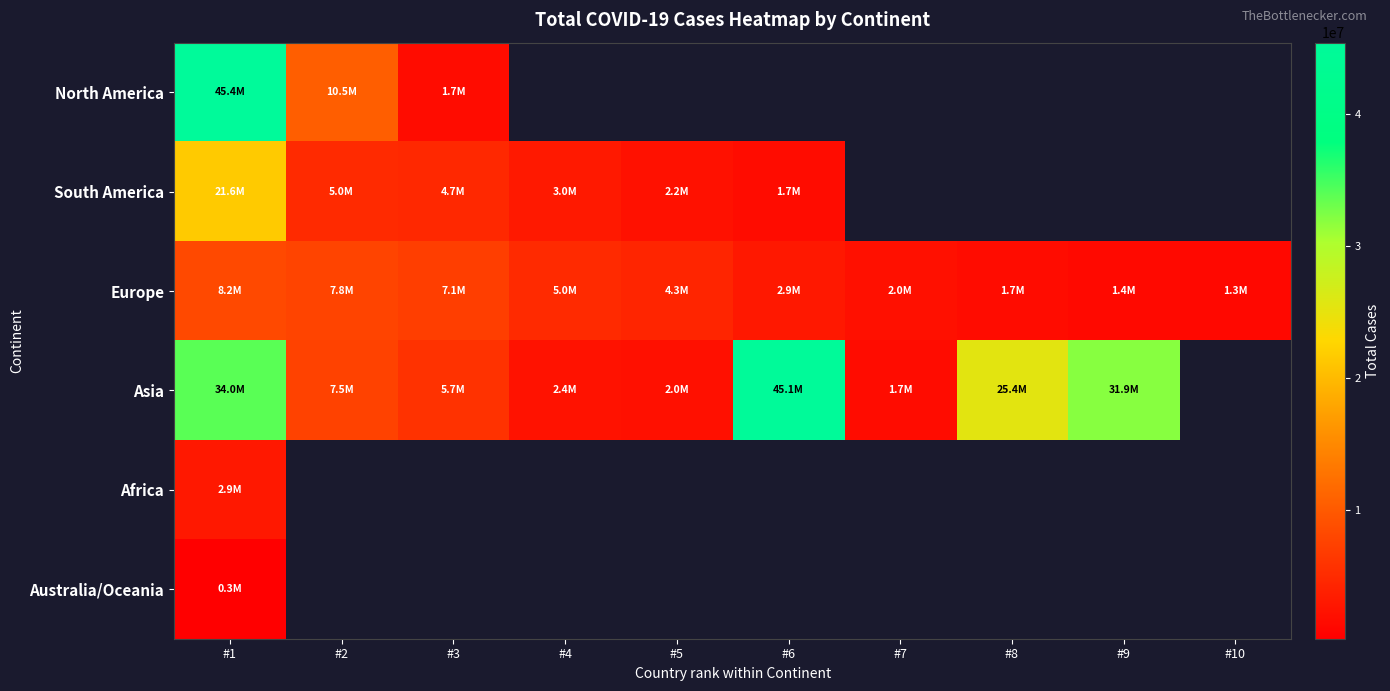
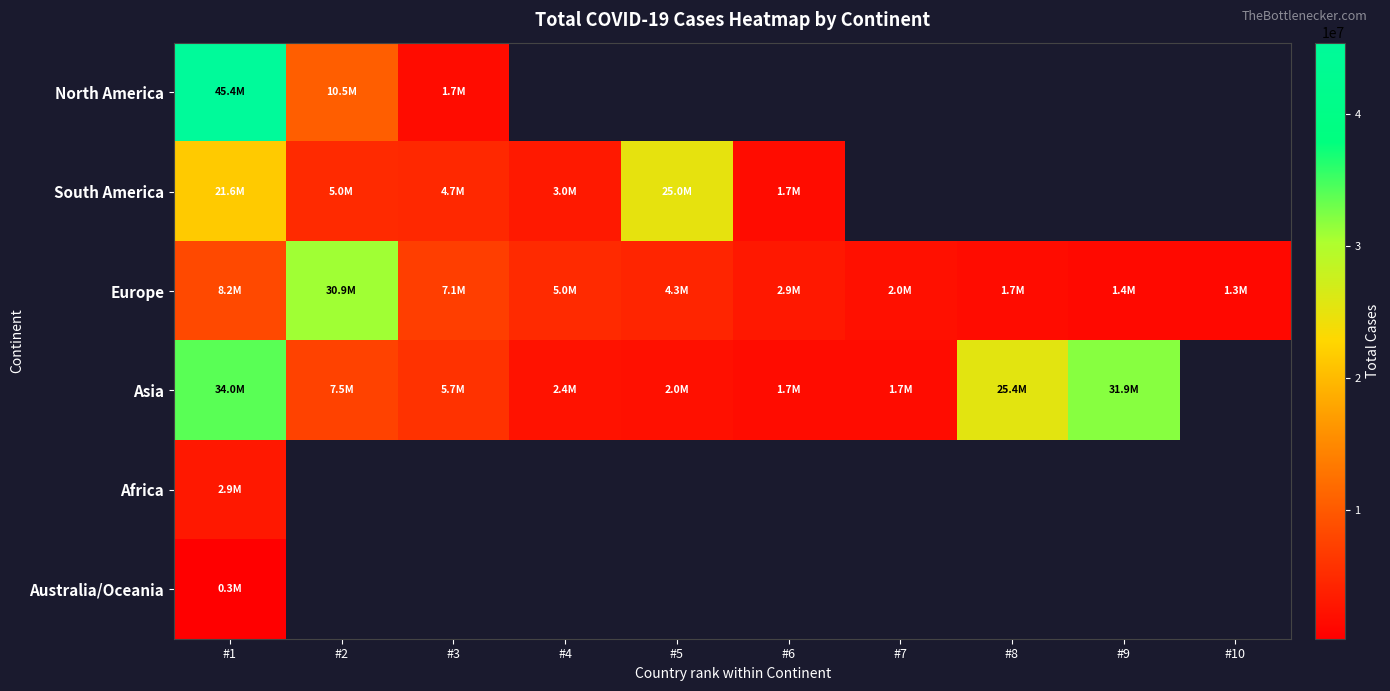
  {
    "North America": {
      "#1": "45.4M",
      "#2": "10.5M",
      "#3": "1.7M"
    },
    "South America": {
      "#1": "21.6M",
      "#2": "5.0M",
      "#3": "4.7M",
      "#4": "3.0M",
-     "#5": "2.2M",
+     "#5": "25.0M",
      "#6": "1.7M"
    },
    "Europe": {
      "#1": "8.2M",
-     "#2": "7.8M",
+     "#2": "30.9M",
      "#3": "7.1M",
      "#4": "5.0M",
      "#5": "4.3M",
      "#6": "2.9M",
      "#7": "2.0M",
      "#8": "1.7M",
      "#9": "1.4M",
      "#10": "1.3M"
    },
    "Asia": {
      "#1": "34.0M",
      "#2": "7.5M",
      "#3": "5.7M",
      "#4": "2.4M",
      "#5": "2.0M",
-     "#6": "45.1M",
+     "#6": "1.7M",
      "#7": "1.7M",
      "#8": "25.4M",
      "#9": "31.9M"
    },
    "Africa": {
      "#1": "2.9M"
    },
    "Australia/Oceania": {
      "#1": "0.3M"
    }
  }
